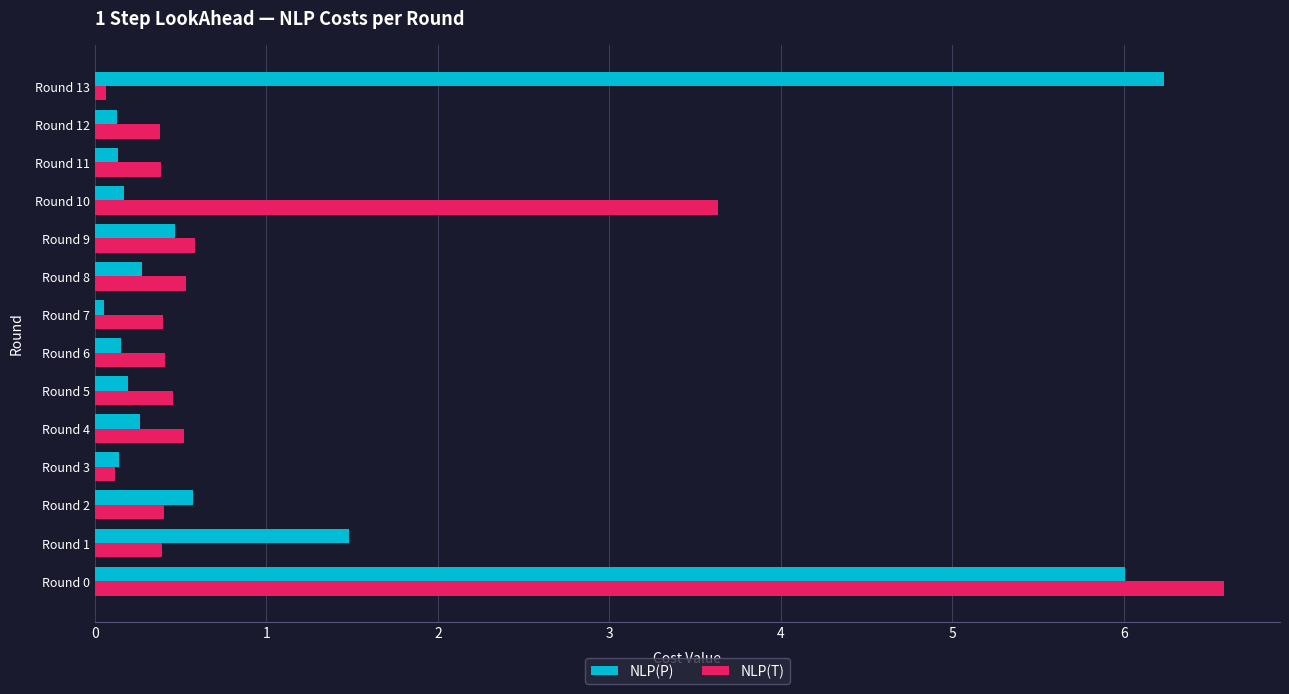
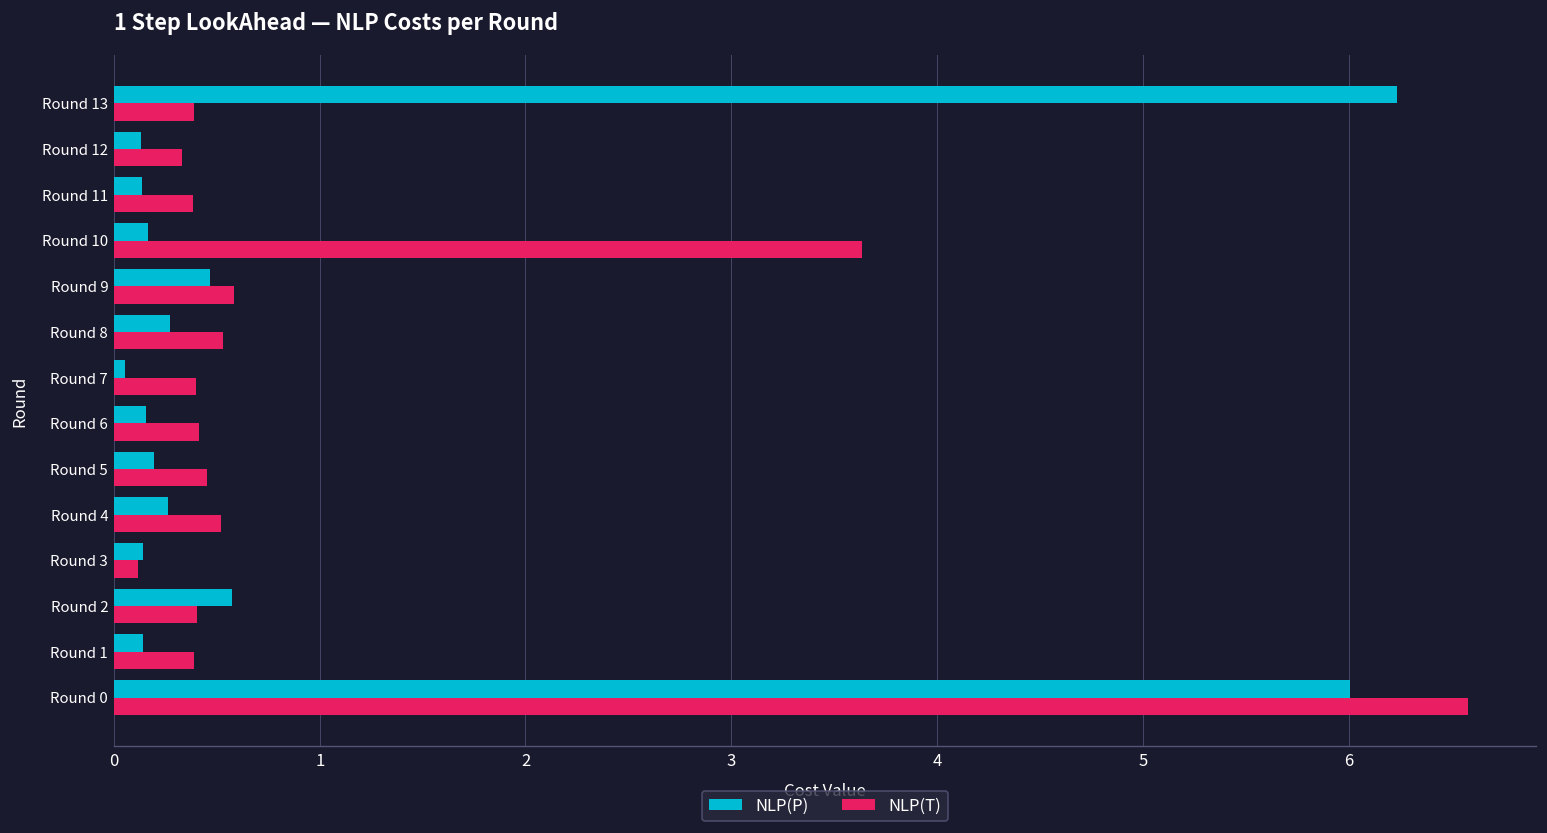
  {
    "NLP(P)": {
      "Round 13": 6.24,
      "Round 12": 0.13,
      "Round 11": 0.14,
      "Round 10": 0.17,
      "Round 9": 0.47,
      "Round 8": 0.27,
      "Round 7": 0.05,
      "Round 6": 0.15,
      "Round 5": 0.20,
      "Round 4": 0.26,
      "Round 3": 0.14,
      "Round 2": 0.57,
-     "Round 1": 1.48,
+     "Round 1": 0.14,
      "Round 0": 6.01
    },
    "NLP(T)": {
-     "Round 13": 0.06,
-     "Round 12": 0.38,
+     "Round 13": 0.39,
+     "Round 12": 0.33,
      "Round 11": 0.39,
      "Round 10": 3.63,
      "Round 9": 0.58,
      "Round 8": 0.53,
      "Round 7": 0.40,
      "Round 6": 0.41,
      "Round 5": 0.45,
      "Round 4": 0.52,
      "Round 3": 0.12,
      "Round 2": 0.40,
      "Round 1": 0.39,
      "Round 0": 6.58
    }
  }
